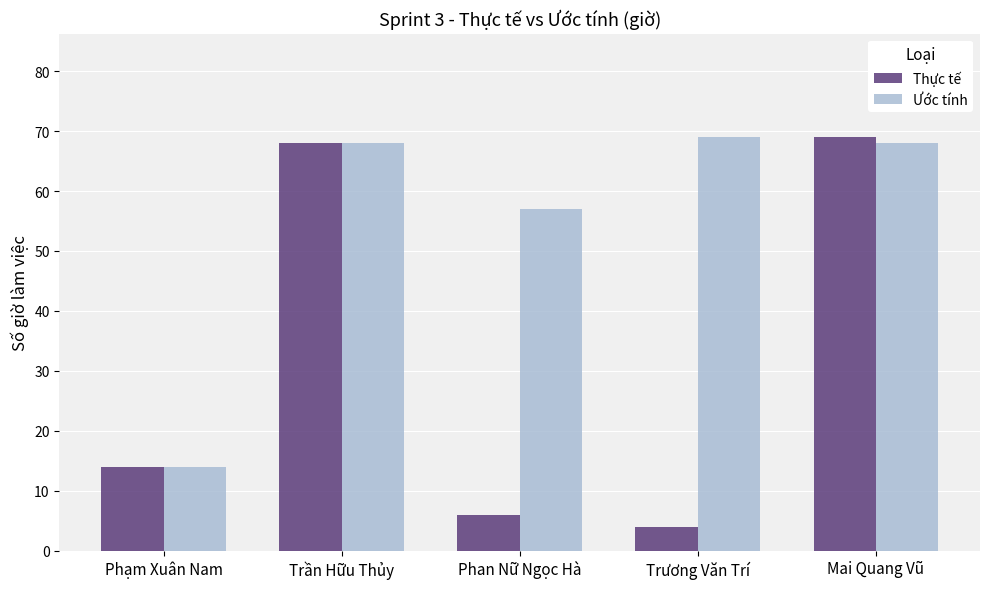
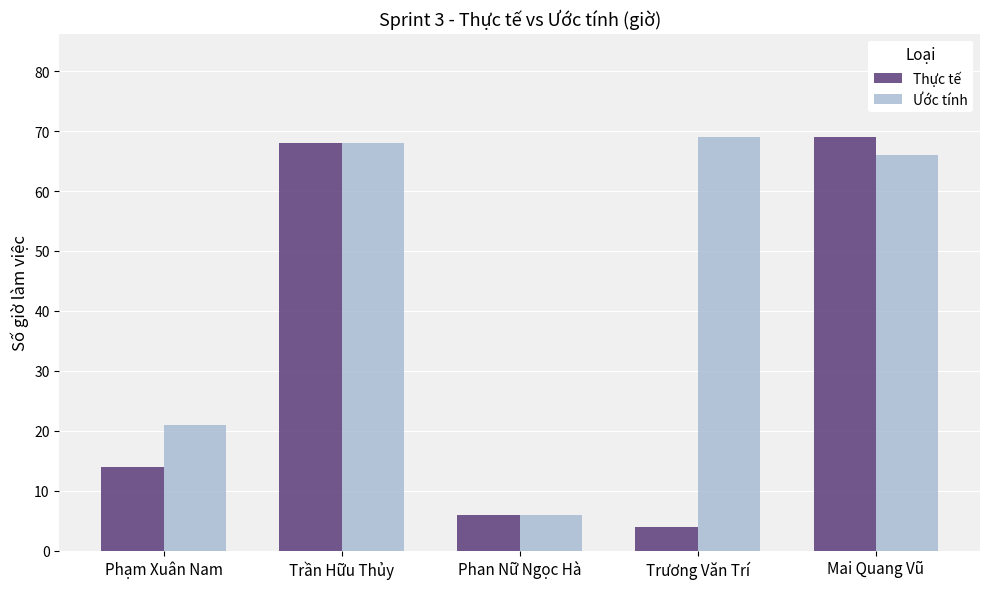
  {
    "Thực tế": {
      "Phạm Xuân Nam": 14,
      "Trần Hữu Thủy": 68,
      "Phan Nữ Ngọc Hà": 6,
      "Trương Văn Trí": 4,
      "Mai Quang Vũ": 69
    },
    "Ước tính": {
-     "Phạm Xuân Nam": 14,
+     "Phạm Xuân Nam": 21,
      "Trần Hữu Thủy": 68,
-     "Phan Nữ Ngọc Hà": 57,
+     "Phan Nữ Ngọc Hà": 6,
      "Trương Văn Trí": 69,
-     "Mai Quang Vũ": 68
+     "Mai Quang Vũ": 66
    }
  }
